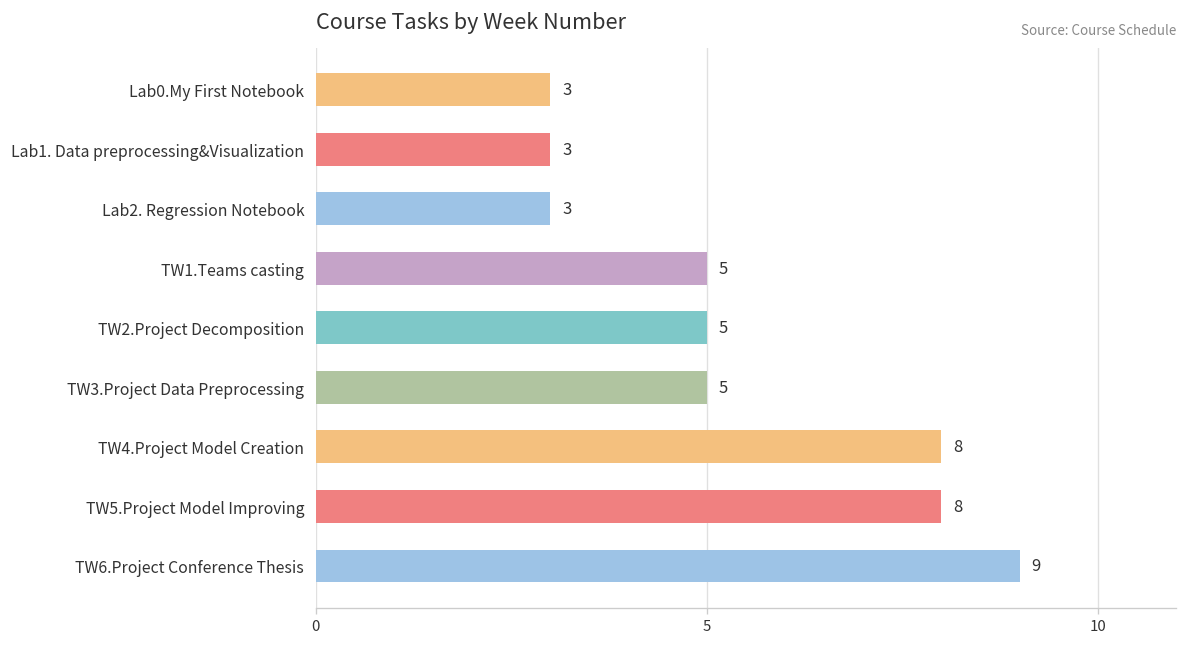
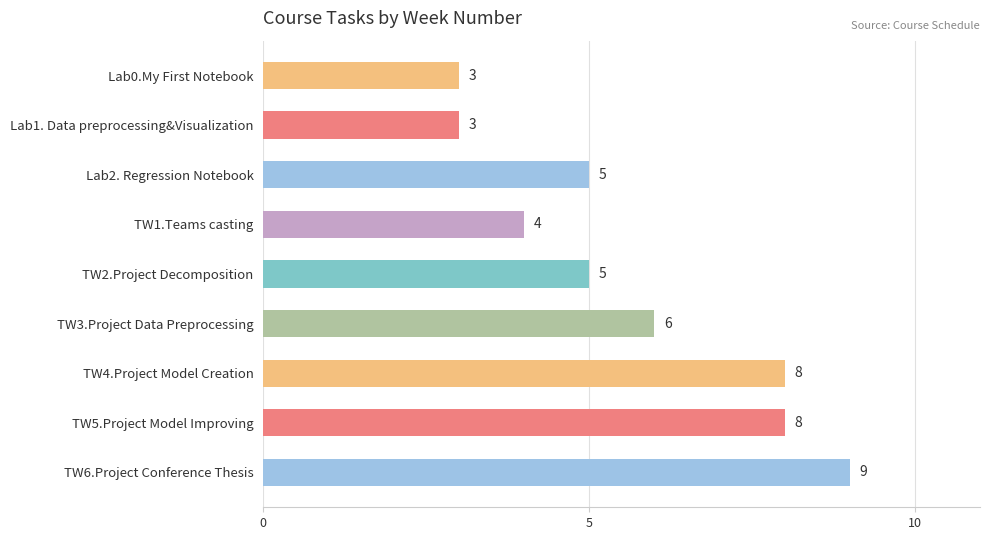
  {
    "Lab0.My First Notebook": 3,
    "Lab1. Data preprocessing&Visualization": 3,
-   "Lab2. Regression Notebook": 3,
-   "TW1.Teams casting": 5,
+   "Lab2. Regression Notebook": 5,
+   "TW1.Teams casting": 4,
    "TW2.Project Decomposition": 5,
-   "TW3.Project Data Preprocessing": 5,
+   "TW3.Project Data Preprocessing": 6,
    "TW4.Project Model Creation": 8,
    "TW5.Project Model Improving": 8,
    "TW6.Project Conference Thesis": 9
  }
